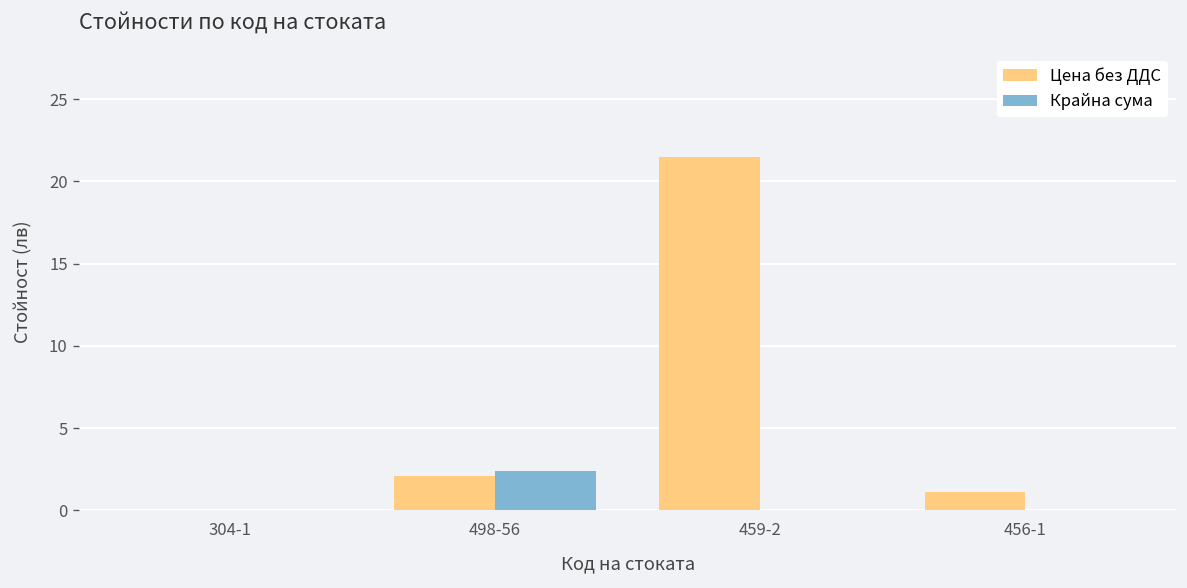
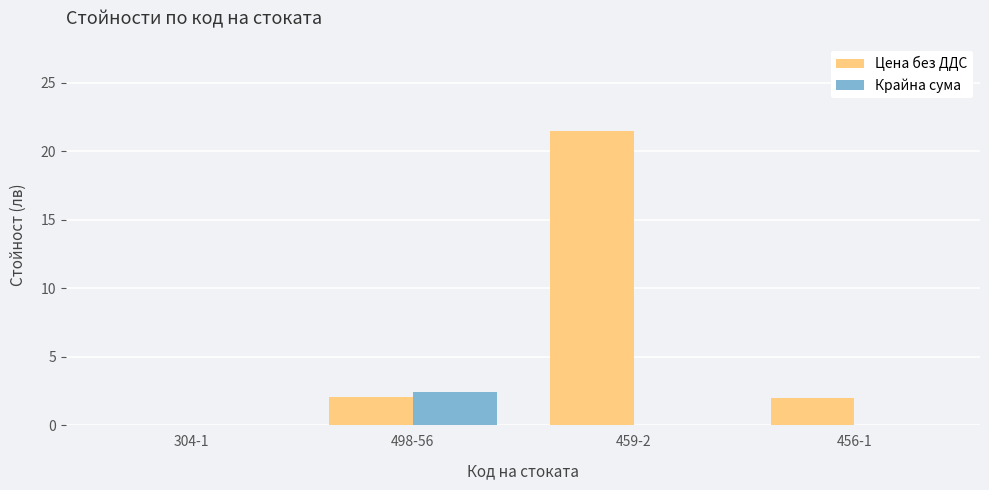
  {
    "Цена без ДДС": {
      "304-1": 0.0,
      "498-56": 2.1,
      "459-2": 21.5,
-     "456-1": 1.1
+     "456-1": 2.0
    },
    "Крайна сума": {
      "304-1": 0.0,
      "498-56": 2.4,
      "459-2": 0.0,
      "456-1": 0.0
    }
  }
